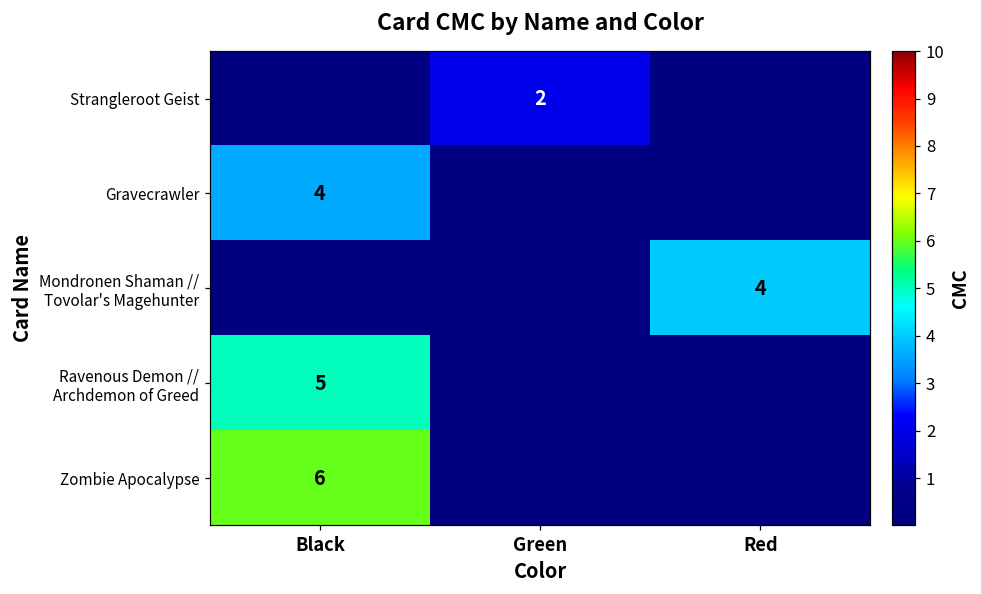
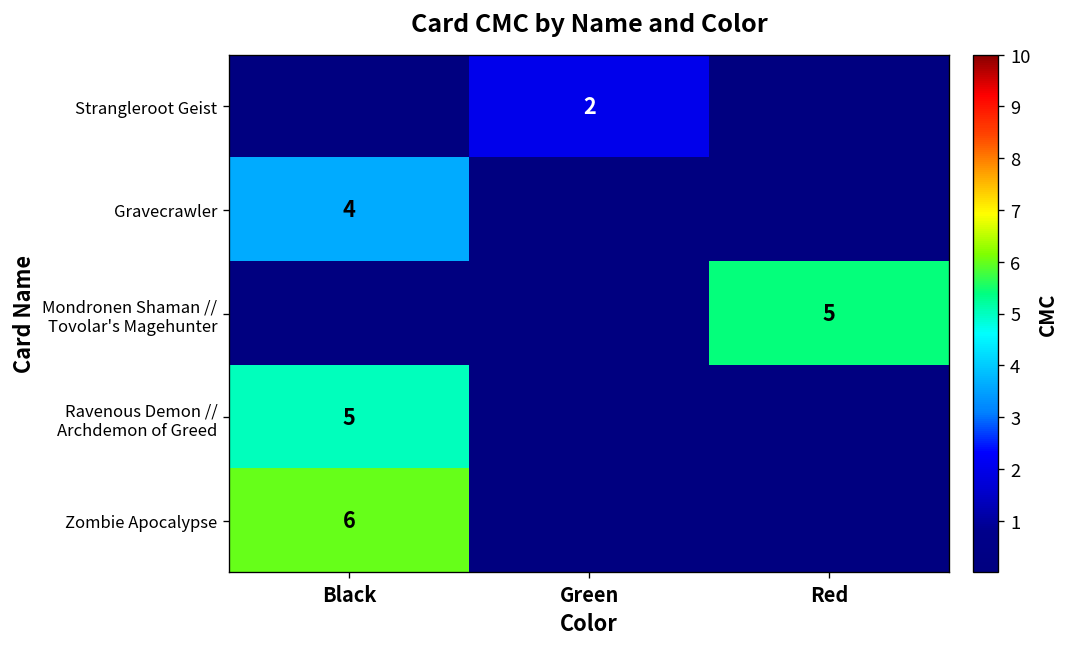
  {
    "Strangleroot Geist": {
      "Green": 2
    },
    "Gravecrawler": {
      "Black": 4
    },
    "Mondronen Shaman // Tovolar's Magehunter": {
-     "Red": 4
+     "Red": 5
    },
    "Ravenous Demon // Archdemon of Greed": {
      "Black": 5
    },
    "Zombie Apocalypse": {
      "Black": 6
    }
  }
